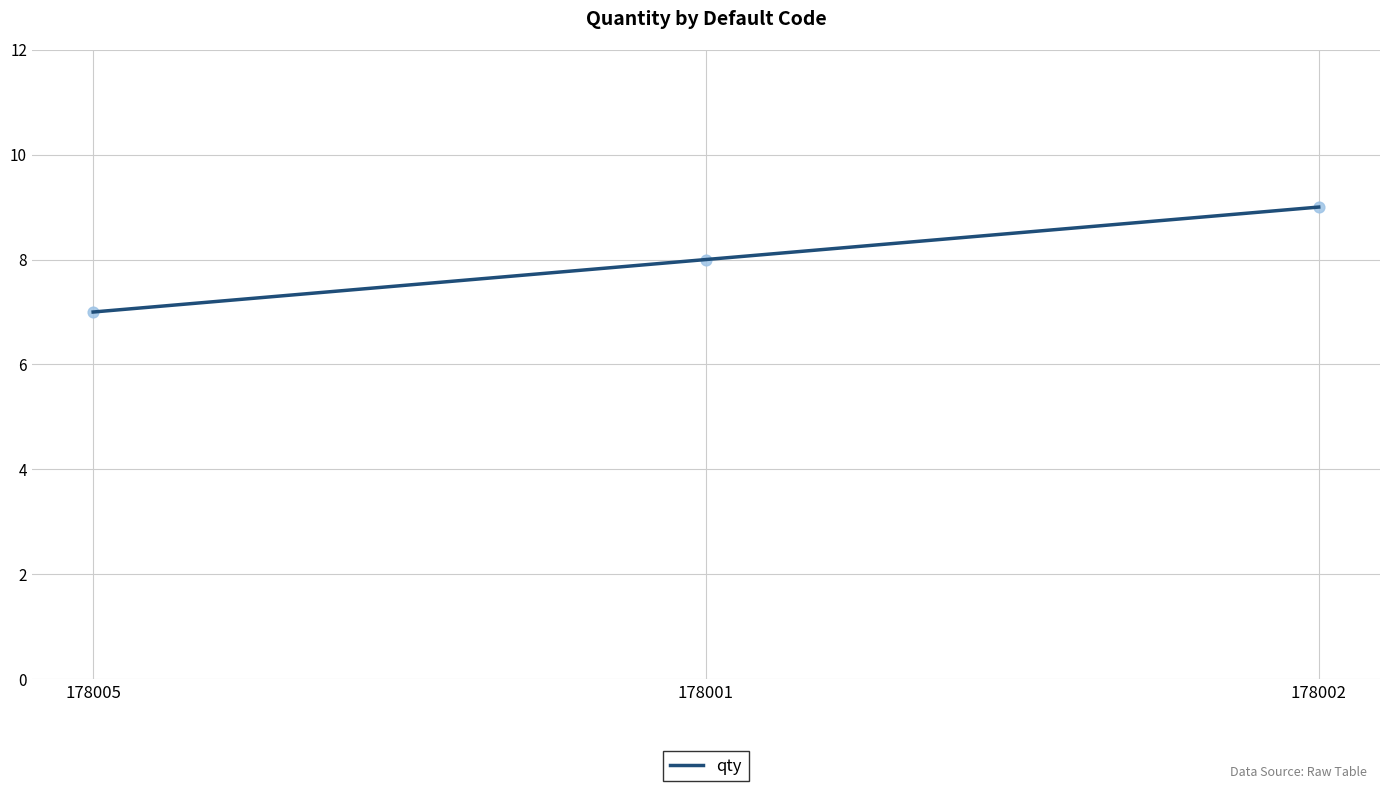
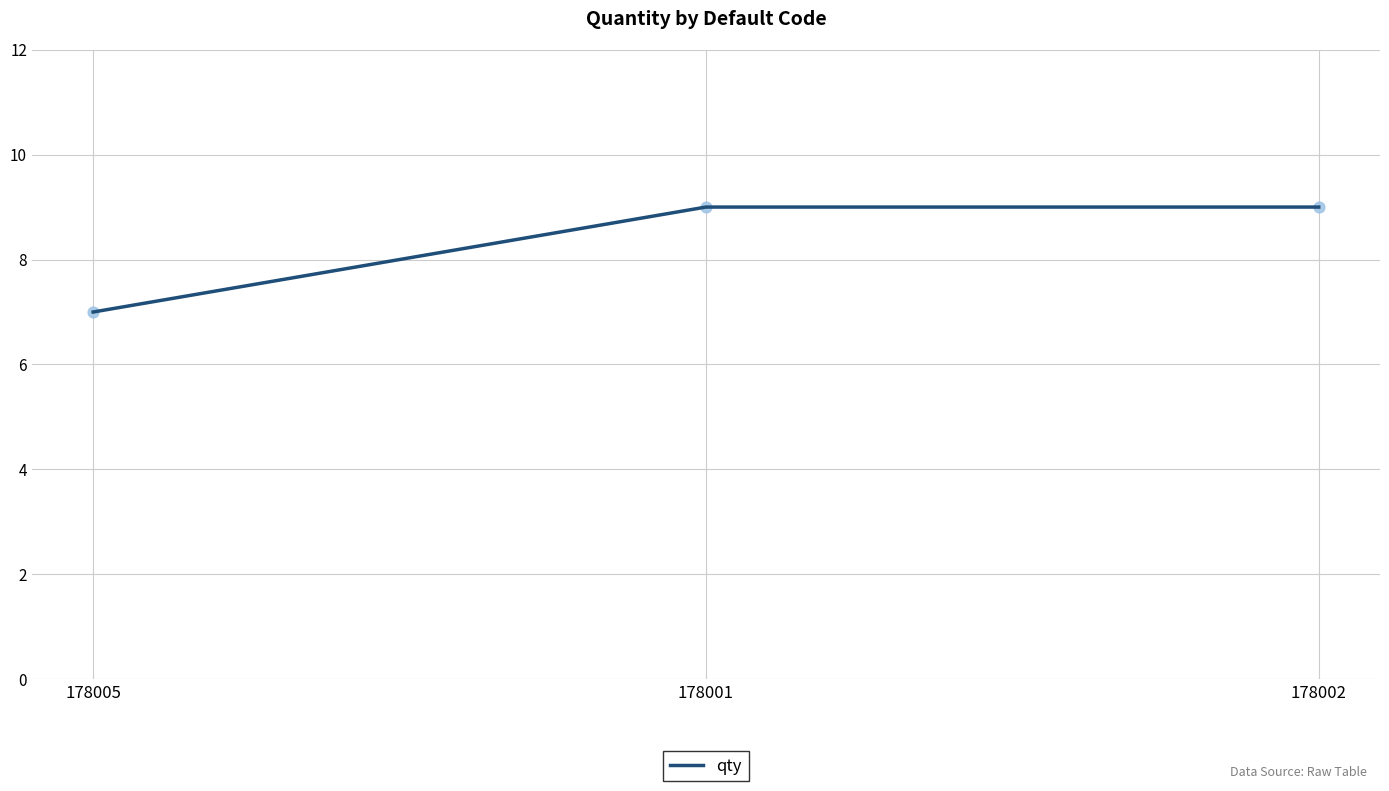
  {
    "178005": 7,
-   "178001": 8,
+   "178001": 9,
    "178002": 9
  }
